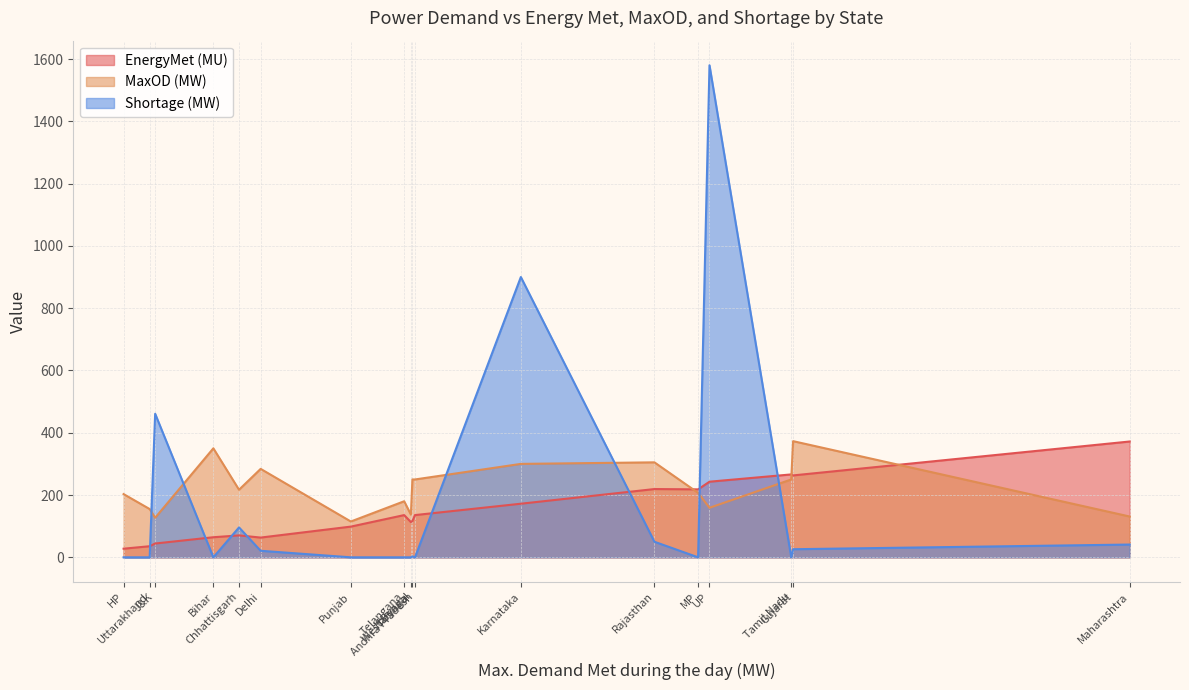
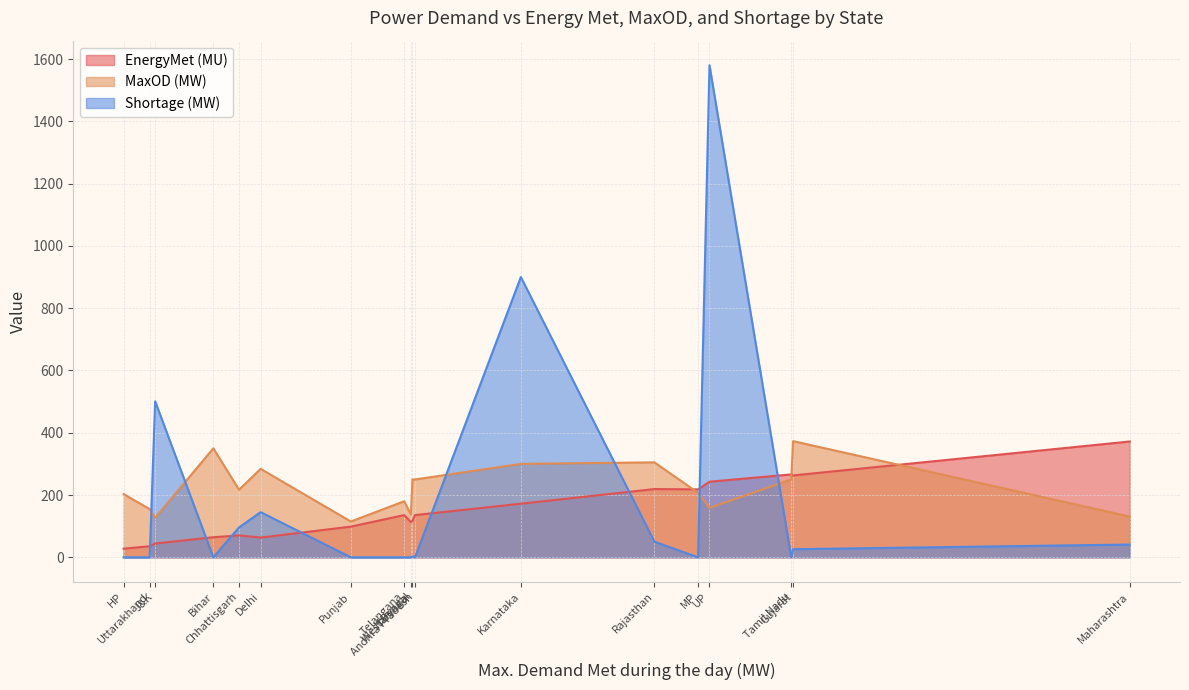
  {
    "Shortage (MW)": {
      "HP": 0,
      "Uttarakhand": 0,
-     "J&K": 460,
+     "J&K": 500,
      "Bihar": 0,
      "Chhattisgarh": 100,
-     "Delhi": 20,
+     "Delhi": 150,
      "Punjab": 0,
      "Telangana": 0,
      "Haryana": 0,
      "West Bengal": 0,
      "Andhra Pradesh": 0,
      "Karnataka": 900,
      "Rajasthan": 50,
      "MP": 0,
      "UP": 1580,
      "Tamil Nadu": 0,
      "Gujarat": 30,
      "Maharashtra": 40
    }
  }
